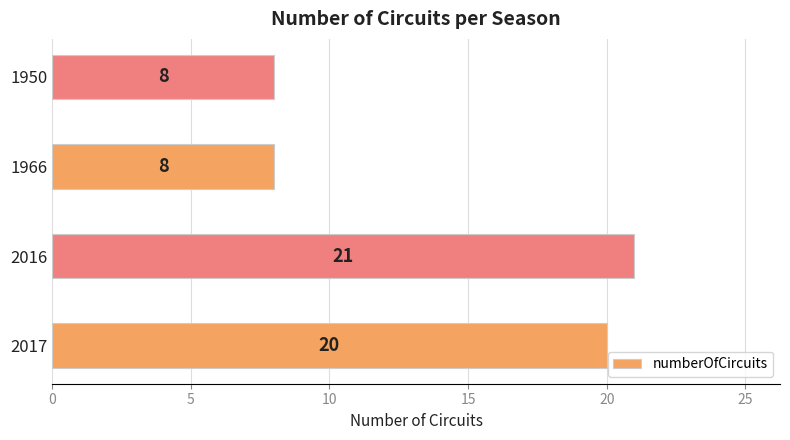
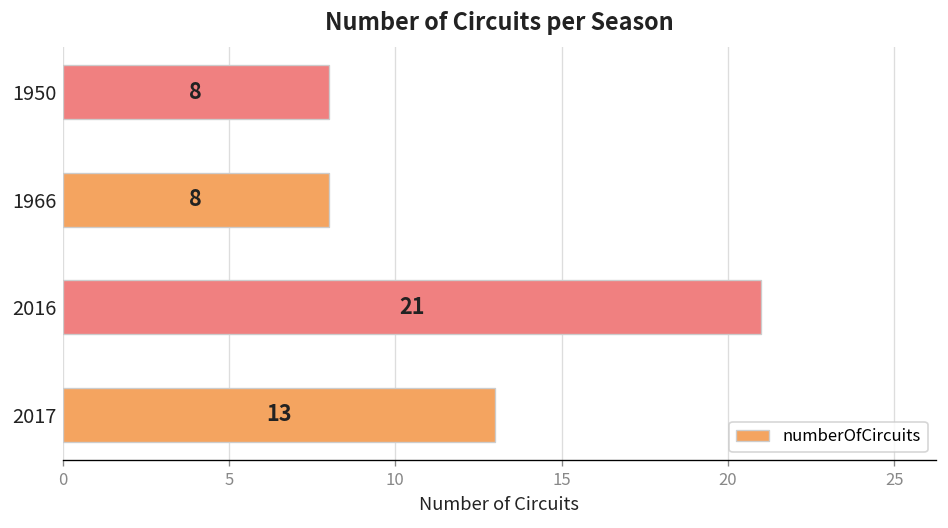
  {
    "1950": 8,
    "1966": 8,
    "2016": 21,
-   "2017": 20
+   "2017": 13
  }
